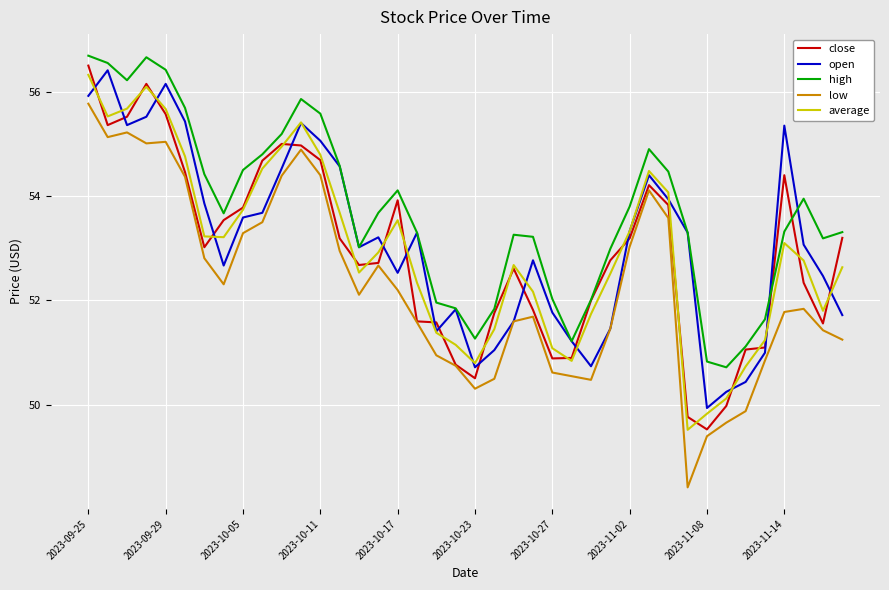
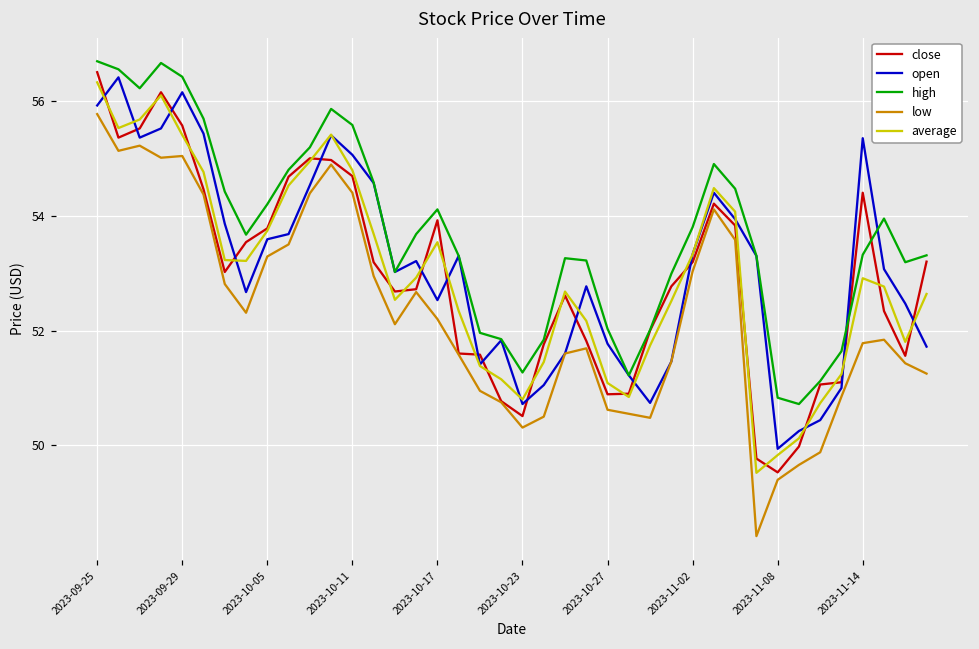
  {
    "close": {
      "2023-09-25": 56.5,
      "2023-09-29": 55.6,
      "2023-10-11": 54.7,
      "2023-10-17": 53.9,
      "2023-10-23": 50.5,
      "2023-10-27": 50.9,
      "2023-11-02": 53.2,
      "2023-11-08": 49.5,
      "2023-11-14": 54.4
    },
    "open": {
      "2023-09-25": 55.9,
      "2023-09-29": 56.2,
      "2023-10-05": 53.6,
      "2023-10-11": 55.1,
      "2023-10-17": 52.5,
      "2023-10-23": 50.7,
      "2023-10-27": 51.8,
      "2023-11-08": 49.9,
      "2023-11-14": 55.4
    },
    "high": {
      "2023-09-25": 56.7,
      "2023-09-29": 56.4,
-     "2023-10-05": 54.5,
+     "2023-10-05": 54.2,
      "2023-10-11": 55.6,
      "2023-10-17": 54.1,
      "2023-10-23": 51.3,
      "2023-10-27": 52.0,
      "2023-11-02": 53.8,
      "2023-11-08": 50.8,
      "2023-11-14": 53.3
    },
    "low": {
      "2023-09-25": 55.8,
      "2023-09-29": 55.0,
      "2023-10-05": 53.3,
      "2023-10-11": 54.4,
      "2023-10-17": 52.2,
      "2023-10-23": 50.3,
      "2023-10-27": 50.6,
      "2023-11-02": 53.0,
      "2023-11-08": 49.4,
      "2023-11-14": 51.8
    },
    "average": {
      "2023-09-25": 56.3,
-     "2023-09-29": 55.7,
+     "2023-09-29": 55.4,
      "2023-10-11": 54.8,
      "2023-10-17": 53.5,
      "2023-10-23": 50.8,
      "2023-10-27": 51.1,
      "2023-11-08": 49.8,
-     "2023-11-14": 53.1
+     "2023-11-14": 52.9
    }
  }
